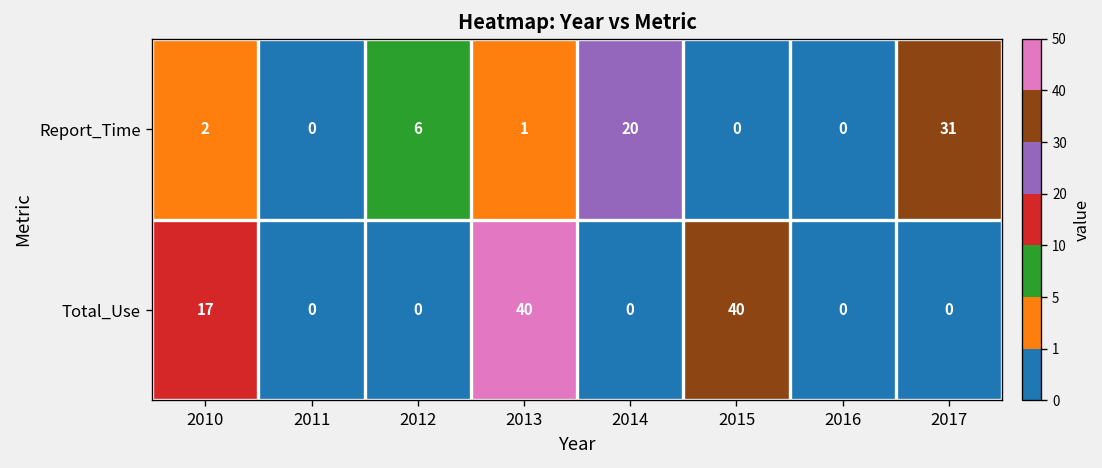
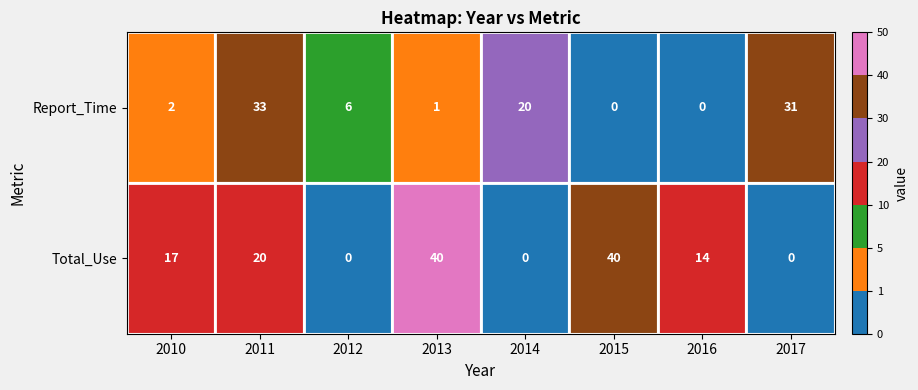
  {
    "Report_Time": {
      "2010": 2,
-     "2011": 0,
+     "2011": 33,
      "2012": 6,
      "2013": 1,
      "2014": 20,
      "2015": 0,
      "2016": 0,
      "2017": 31
    },
    "Total_Use": {
      "2010": 17,
-     "2011": 0,
+     "2011": 20,
      "2012": 0,
      "2013": 40,
      "2014": 0,
      "2015": 40,
-     "2016": 0,
+     "2016": 14,
      "2017": 0
    }
  }
